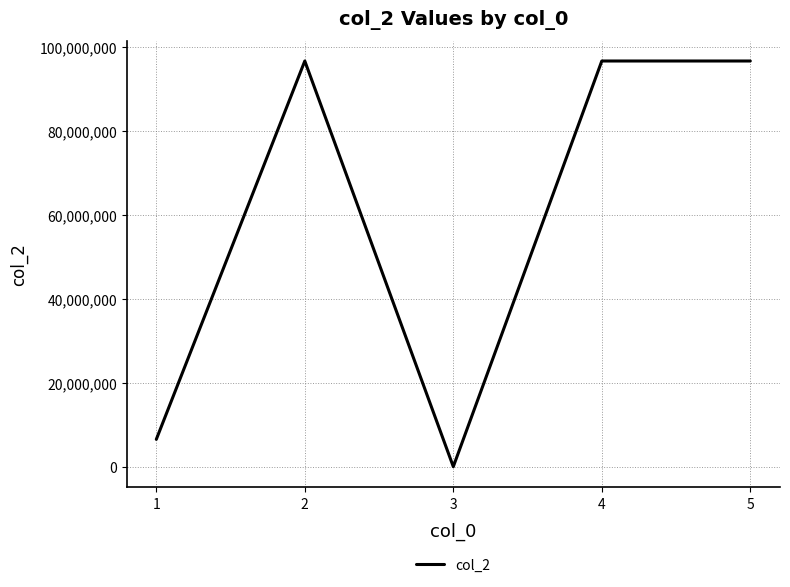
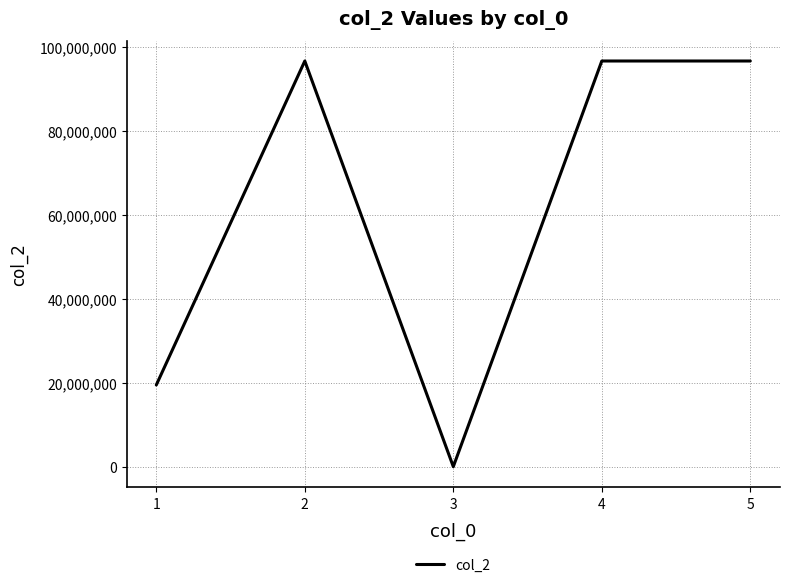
  {
-   "1": "7,000,000",
+   "1": "20,000,000",
    "2": "97,000,000",
    "3": "0",
    "4": "97,000,000",
    "5": "97,000,000"
  }
